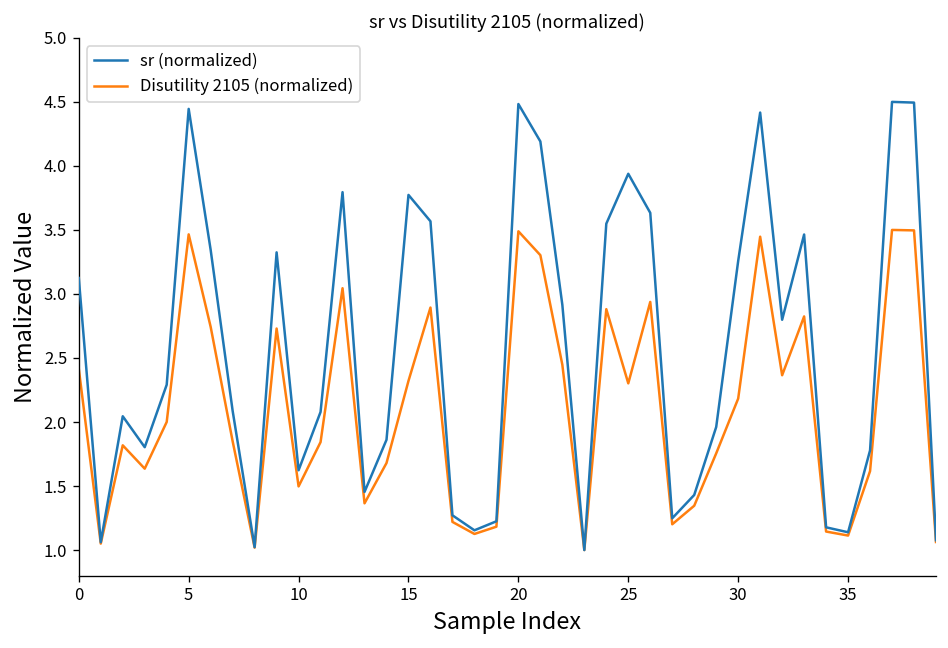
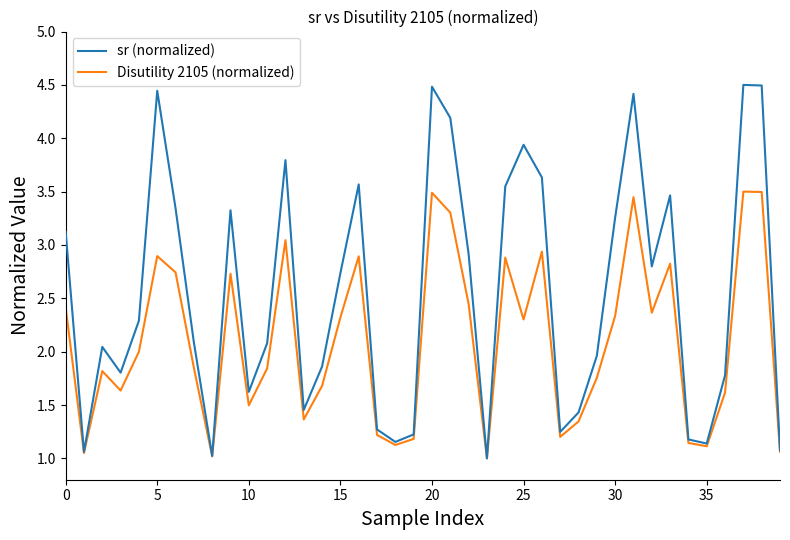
  {
    "sr (normalized)": {
      "0": 3.12,
      "5": 4.45,
      "10": 1.62,
-     "15": 3.77,
+     "15": 2.74,
      "20": 4.48,
      "25": 3.94,
      "30": 3.26,
      "35": 1.14
    },
    "Disutility 2105 (normalized)": {
      "0": 2.42,
-     "5": 3.47,
+     "5": 2.90,
      "10": 1.50,
      "15": 2.32,
      "20": 3.49,
      "25": 2.30,
-     "30": 2.18,
+     "30": 2.34,
      "35": 1.11
    }
  }
